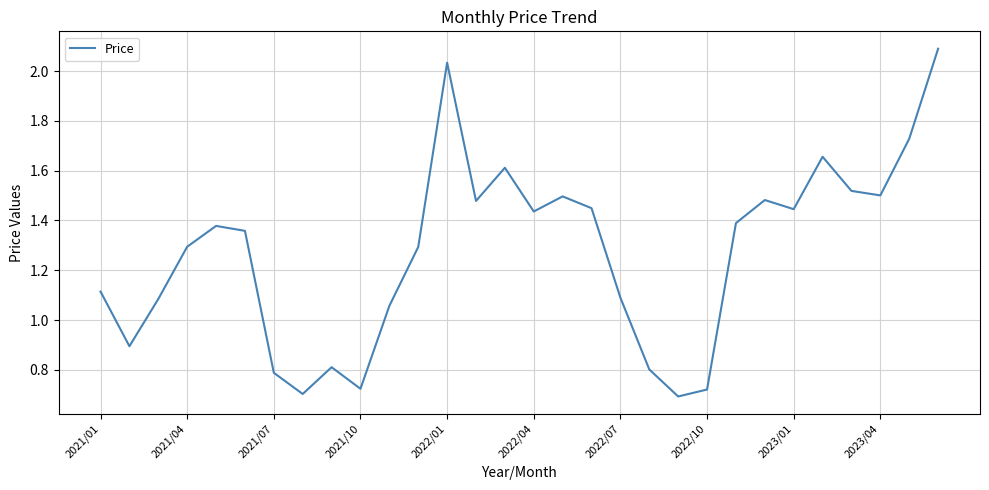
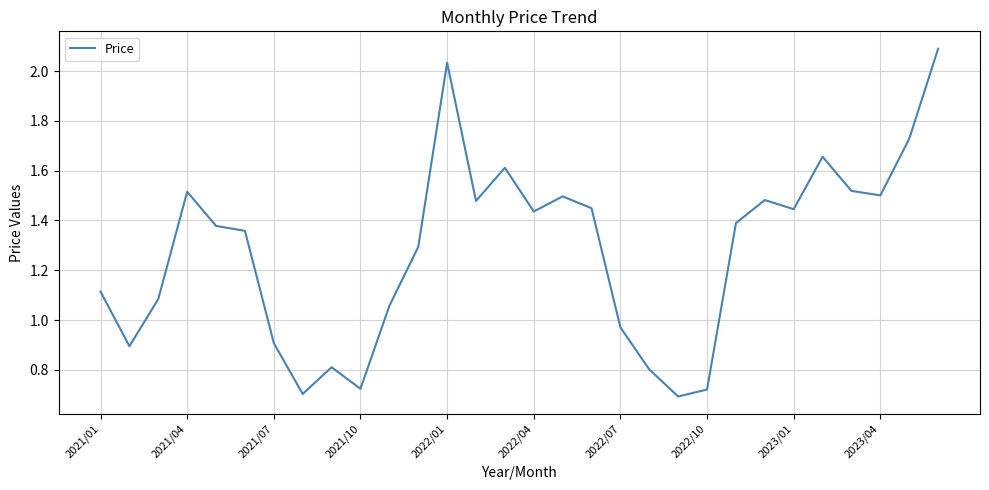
  {
    "2021/01": 1.11,
-   "2021/04": 1.29,
-   "2021/07": 0.79,
+   "2021/04": 1.52,
+   "2021/07": 0.91,
    "2021/10": 0.72,
    "2022/01": 2.03,
    "2022/04": 1.44,
-   "2022/07": 1.09,
+   "2022/07": 0.97,
    "2022/10": 0.72,
    "2023/01": 1.45,
    "2023/04": 1.50
  }
